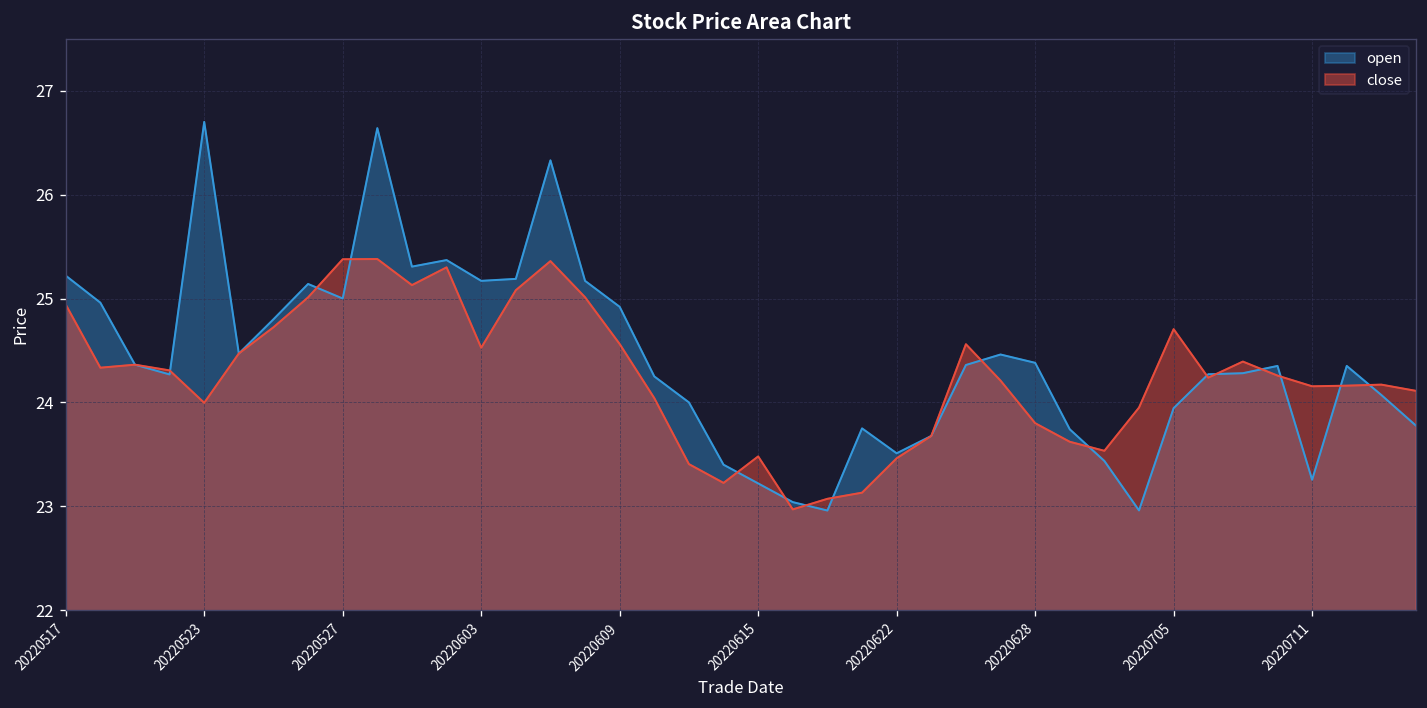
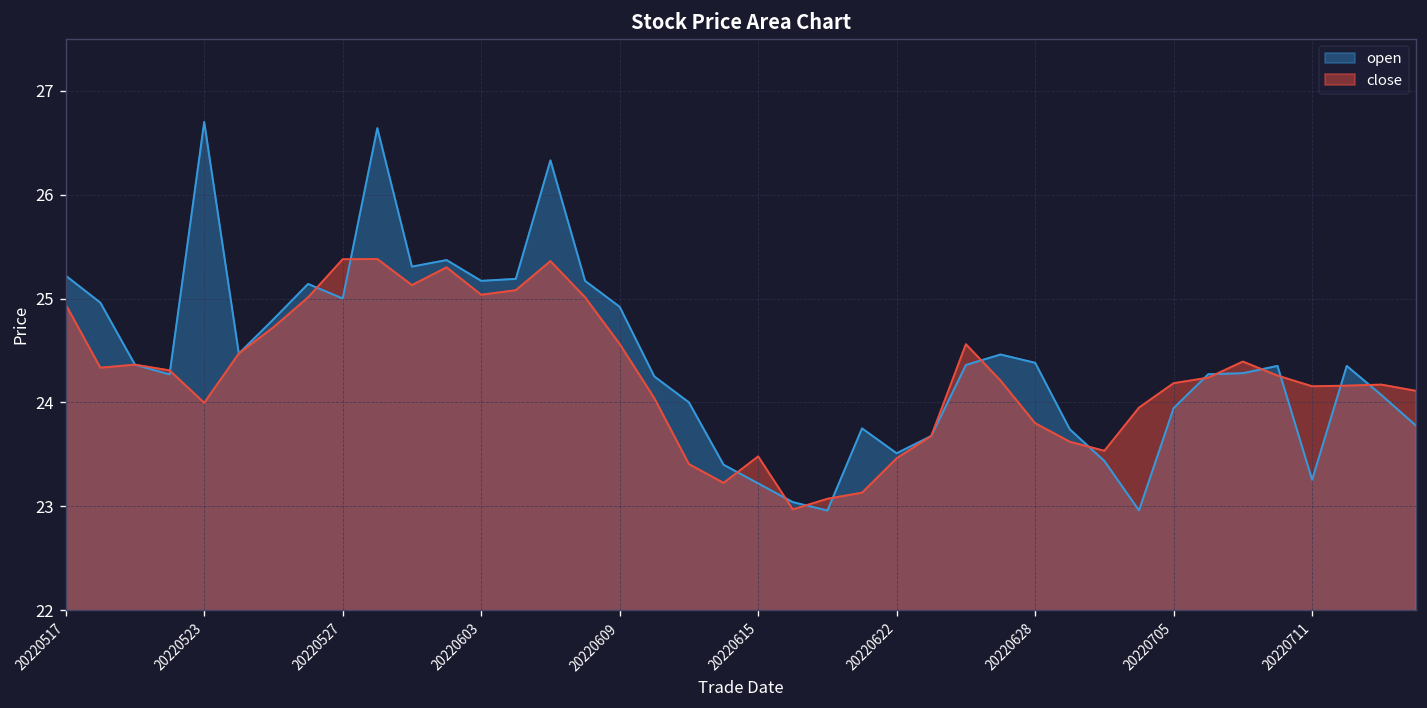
  {
    "open": {
      "20220517": 25.2,
      "20220523": 26.7,
      "20220527": 25.0,
      "20220603": 25.2,
      "20220609": 24.9,
      "20220615": 23.2,
      "20220622": 23.5,
      "20220628": 24.4,
      "20220705": 23.9,
      "20220711": 23.3
    },
    "close": {
      "20220517": 24.9,
      "20220523": 24.0,
      "20220527": 25.4,
-     "20220603": 24.5,
+     "20220603": 25.0,
      "20220609": 24.6,
      "20220615": 23.5,
      "20220622": 23.5,
      "20220628": 23.8,
-     "20220705": 24.7,
+     "20220705": 24.2,
      "20220711": 24.2
    }
  }
